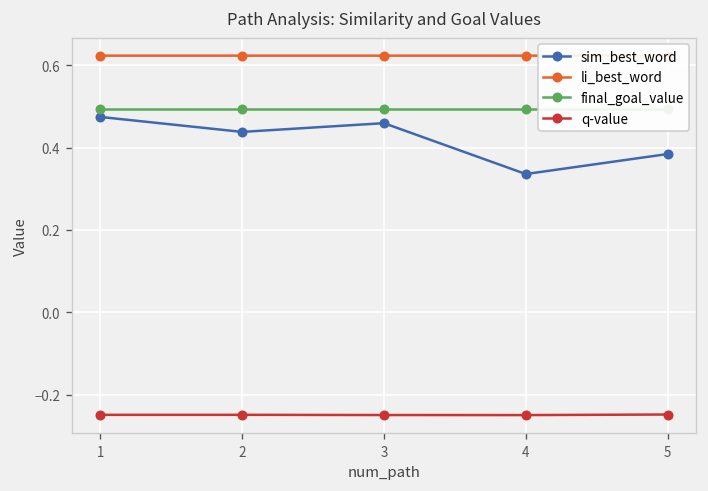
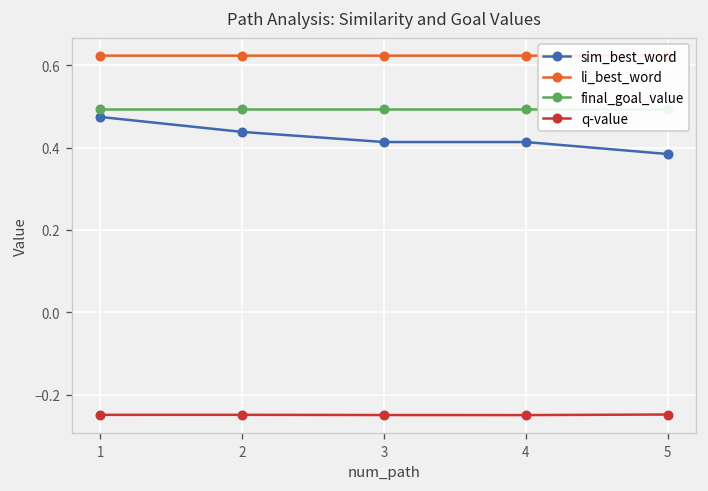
  {
    "sim_best_word": {
      "1": 0.47,
      "2": 0.44,
-     "3": 0.46,
-     "4": 0.34,
+     "3": 0.41,
+     "4": 0.41,
      "5": 0.38
    },
    "final_goal_value": {
      "1": 0.49,
      "2": 0.49,
      "3": 0.49,
      "4": 0.49
    }
  }
